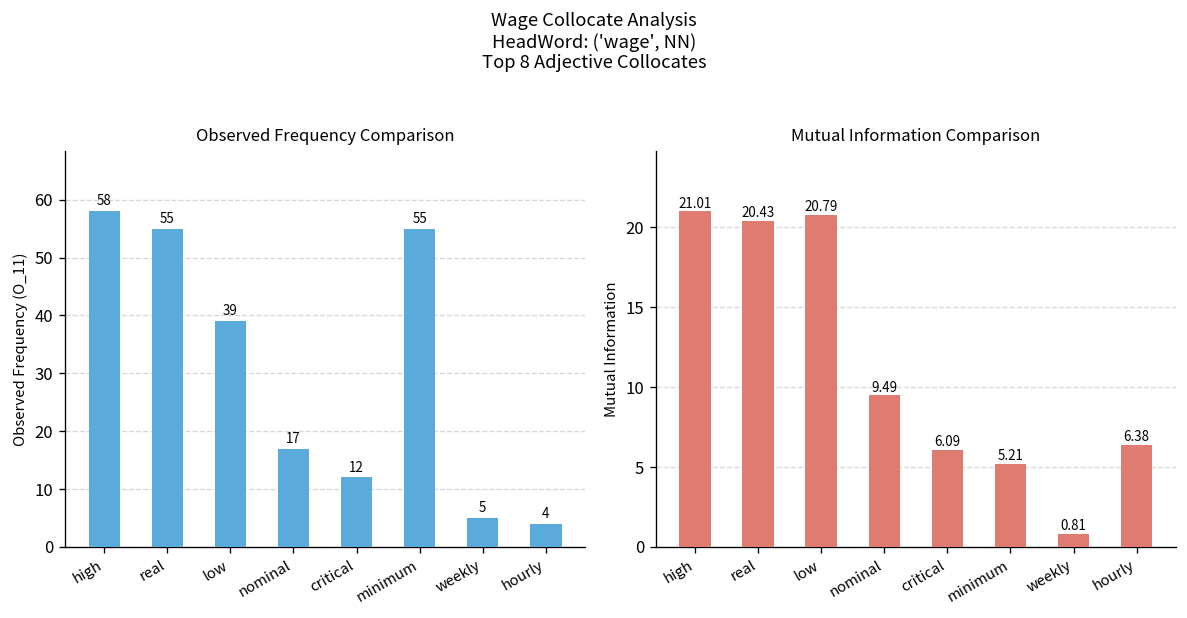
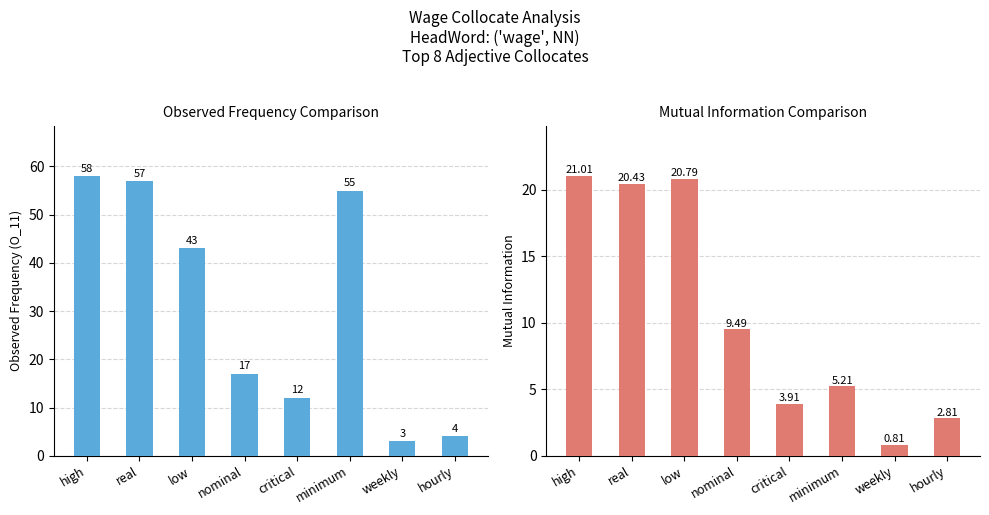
  {
    "Observed Frequency Comparison": {
      "high": 58,
-     "real": 55,
-     "low": 39,
+     "real": 57,
+     "low": 43,
      "nominal": 17,
      "critical": 12,
      "minimum": 55,
-     "weekly": 5,
+     "weekly": 3,
      "hourly": 4
    },
    "Mutual Information Comparison": {
      "high": 21.01,
      "real": 20.43,
      "low": 20.79,
      "nominal": 9.49,
-     "critical": 6.09,
+     "critical": 3.91,
      "minimum": 5.21,
      "weekly": 0.81,
-     "hourly": 6.38
+     "hourly": 2.81
    }
  }
